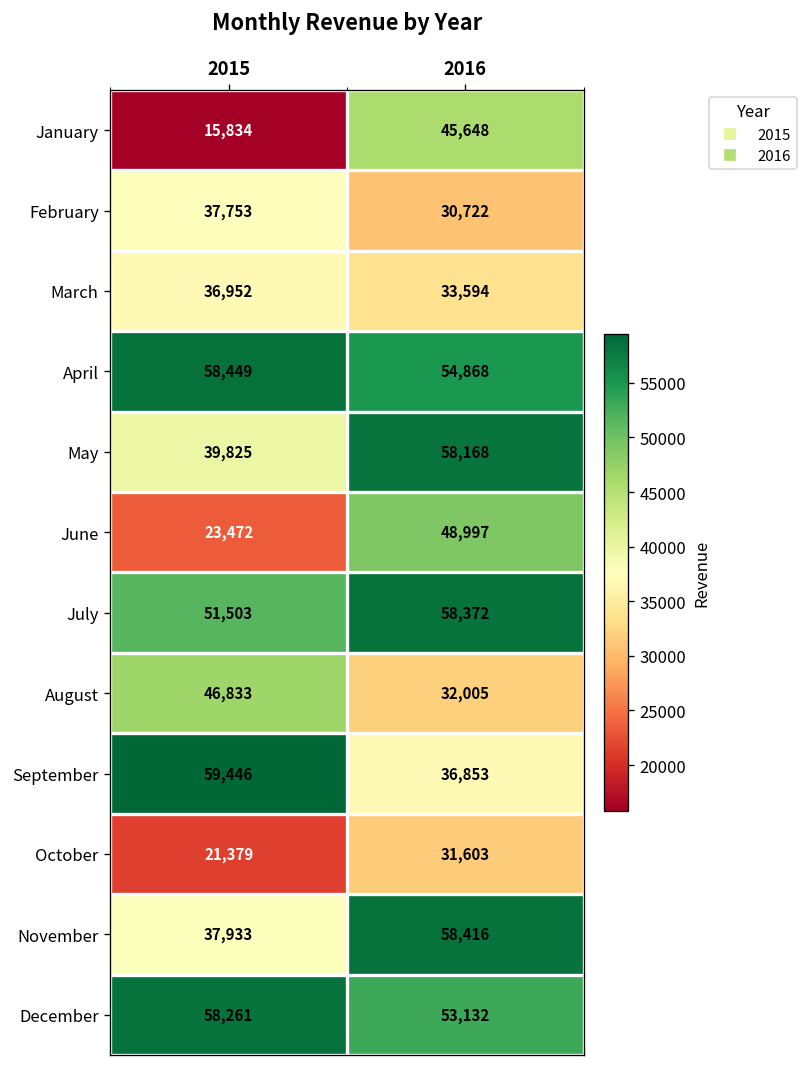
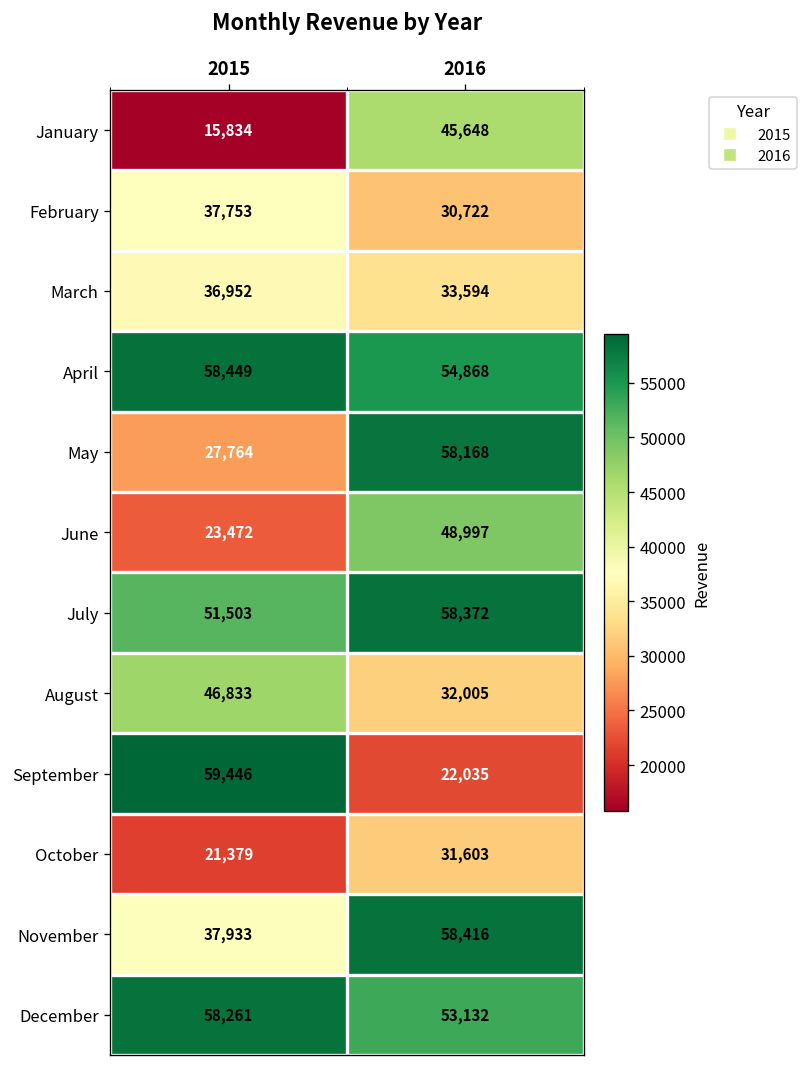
  {
    "January": {
      "2015": "15,834",
      "2016": "45,648"
    },
    "February": {
      "2015": "37,753",
      "2016": "30,722"
    },
    "March": {
      "2015": "36,952",
      "2016": "33,594"
    },
    "April": {
      "2015": "58,449",
      "2016": "54,868"
    },
    "May": {
-     "2015": "39,825",
+     "2015": "27,764",
      "2016": "58,168"
    },
    "June": {
      "2015": "23,472",
      "2016": "48,997"
    },
    "July": {
      "2015": "51,503",
      "2016": "58,372"
    },
    "August": {
      "2015": "46,833",
      "2016": "32,005"
    },
    "September": {
      "2015": "59,446",
-     "2016": "36,853"
+     "2016": "22,035"
    },
    "October": {
      "2015": "21,379",
      "2016": "31,603"
    },
    "November": {
      "2015": "37,933",
      "2016": "58,416"
    },
    "December": {
      "2015": "58,261",
      "2016": "53,132"
    }
  }
